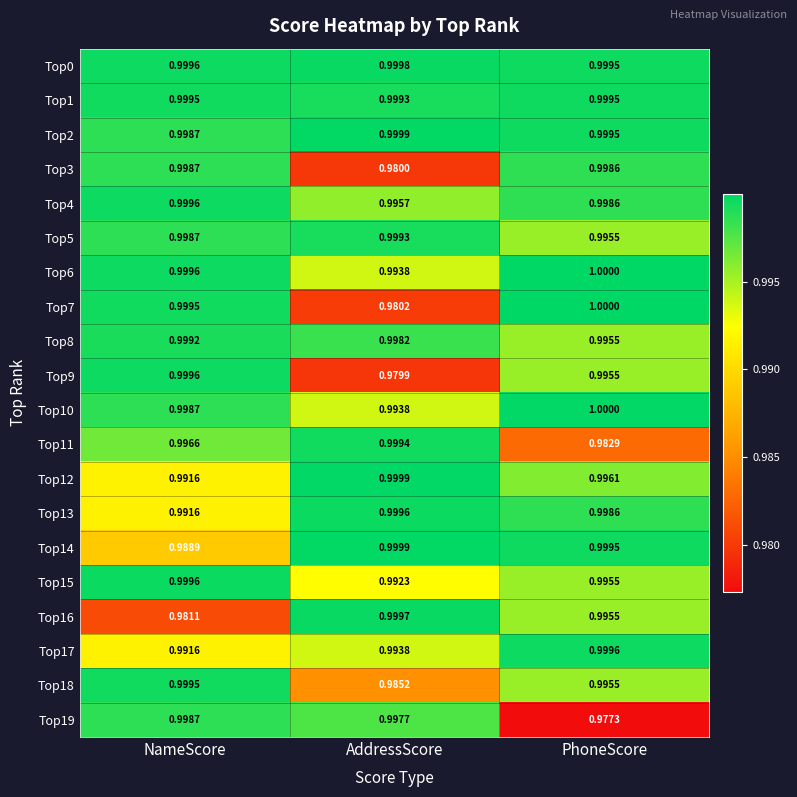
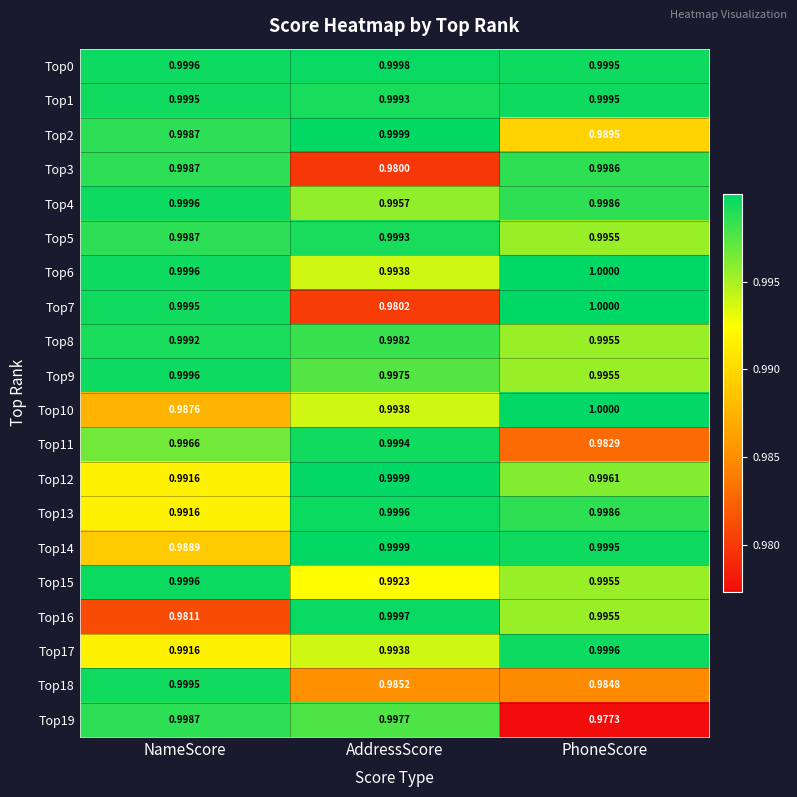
  {
    "Top0": {
      "NameScore": 0.9996,
      "AddressScore": 0.9998,
      "PhoneScore": 0.9995
    },
    "Top1": {
      "NameScore": 0.9995,
      "AddressScore": 0.9993,
      "PhoneScore": 0.9995
    },
    "Top2": {
      "NameScore": 0.9987,
      "AddressScore": 0.9999,
-     "PhoneScore": 0.9995
+     "PhoneScore": 0.9895
    },
    "Top3": {
      "NameScore": 0.9987,
      "AddressScore": 0.9800,
      "PhoneScore": 0.9986
    },
    "Top4": {
      "NameScore": 0.9996,
      "AddressScore": 0.9957,
      "PhoneScore": 0.9986
    },
    "Top5": {
      "NameScore": 0.9987,
      "AddressScore": 0.9993,
      "PhoneScore": 0.9955
    },
    "Top6": {
      "NameScore": 0.9996,
      "AddressScore": 0.9938,
      "PhoneScore": 1.0000
    },
    "Top7": {
      "NameScore": 0.9995,
      "AddressScore": 0.9802,
      "PhoneScore": 1.0000
    },
    "Top8": {
      "NameScore": 0.9992,
      "AddressScore": 0.9982,
      "PhoneScore": 0.9955
    },
    "Top9": {
      "NameScore": 0.9996,
-     "AddressScore": 0.9799,
+     "AddressScore": 0.9975,
      "PhoneScore": 0.9955
    },
    "Top10": {
-     "NameScore": 0.9987,
+     "NameScore": 0.9876,
      "AddressScore": 0.9938,
      "PhoneScore": 1.0000
    },
    "Top11": {
      "NameScore": 0.9966,
      "AddressScore": 0.9994,
      "PhoneScore": 0.9829
    },
    "Top12": {
      "NameScore": 0.9916,
      "AddressScore": 0.9999,
      "PhoneScore": 0.9961
    },
    "Top13": {
      "NameScore": 0.9916,
      "AddressScore": 0.9996,
      "PhoneScore": 0.9986
    },
    "Top14": {
      "NameScore": 0.9889,
      "AddressScore": 0.9999,
      "PhoneScore": 0.9995
    },
    "Top15": {
      "NameScore": 0.9996,
      "AddressScore": 0.9923,
      "PhoneScore": 0.9955
    },
    "Top16": {
      "NameScore": 0.9811,
      "AddressScore": 0.9997,
      "PhoneScore": 0.9955
    },
    "Top17": {
      "NameScore": 0.9916,
      "AddressScore": 0.9938,
      "PhoneScore": 0.9996
    },
    "Top18": {
      "NameScore": 0.9995,
      "AddressScore": 0.9852,
-     "PhoneScore": 0.9955
+     "PhoneScore": 0.9848
    },
    "Top19": {
      "NameScore": 0.9987,
      "AddressScore": 0.9977,
      "PhoneScore": 0.9773
    }
  }
